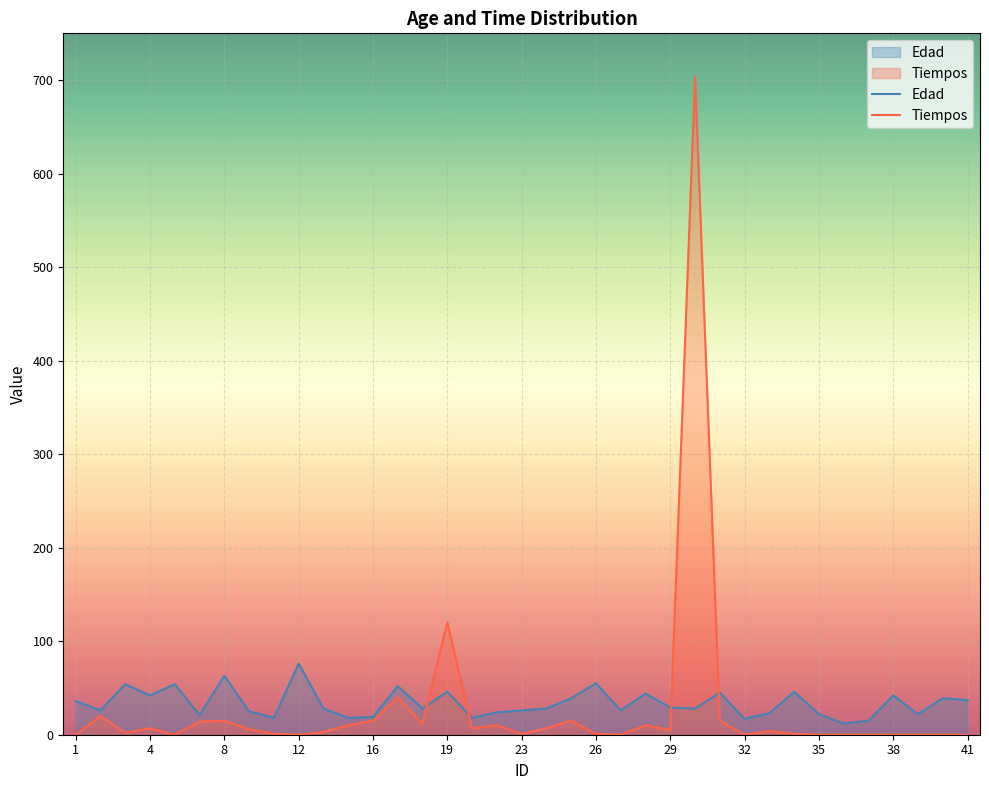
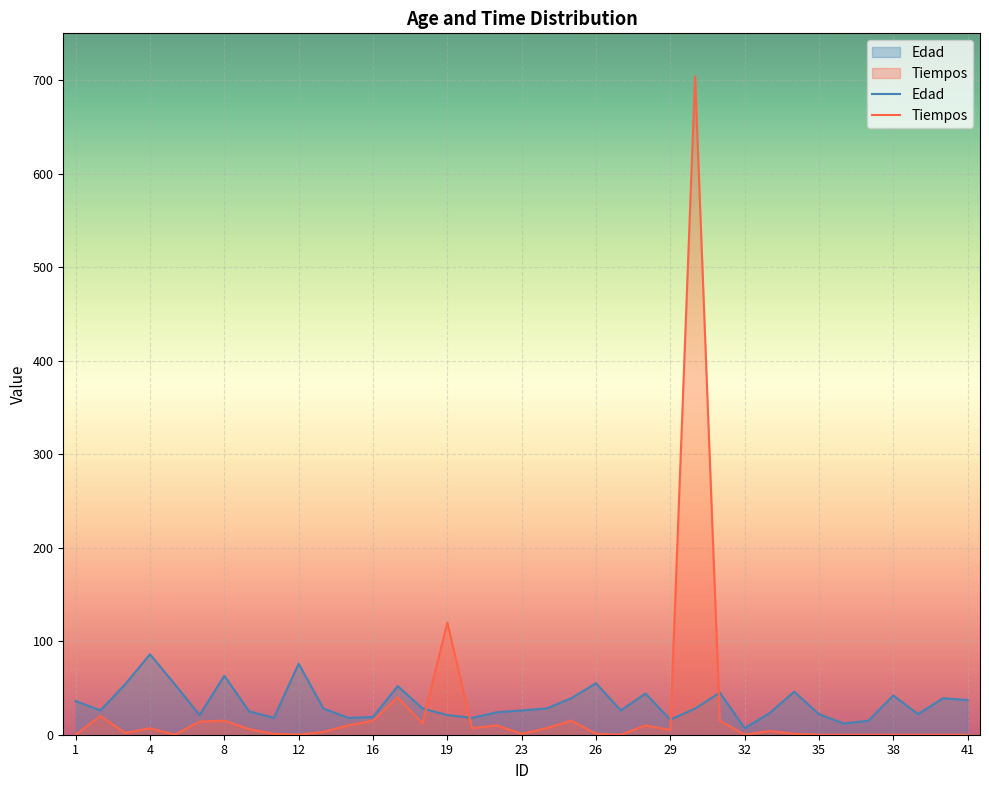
  {
    "Edad": {
      "1": 40,
-     "4": 40,
+     "4": 90,
      "8": 60,
      "12": 80,
      "16": 20,
-     "19": 50,
+     "19": 20,
      "23": 30,
      "26": 60,
-     "29": 30,
-     "32": 20,
+     "29": 20,
+     "32": 10,
      "35": 20,
      "38": 40,
      "41": 40
    },
    "Tiempos": {
      "1": 0,
      "4": 10,
      "8": 20,
      "12": 0,
      "16": 20,
      "19": 120,
      "23": 0,
      "26": 0,
      "29": 10,
      "32": 0,
      "35": 0,
      "38": 0,
      "41": 0
    }
  }
